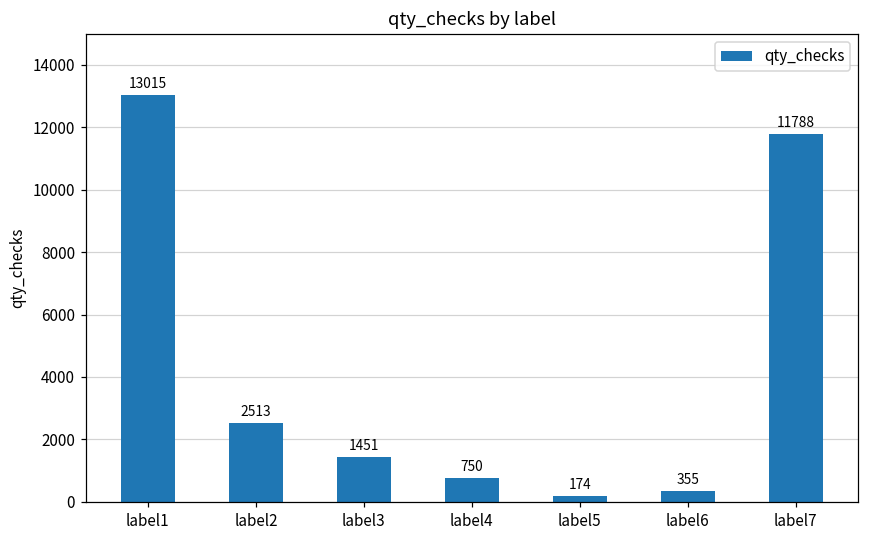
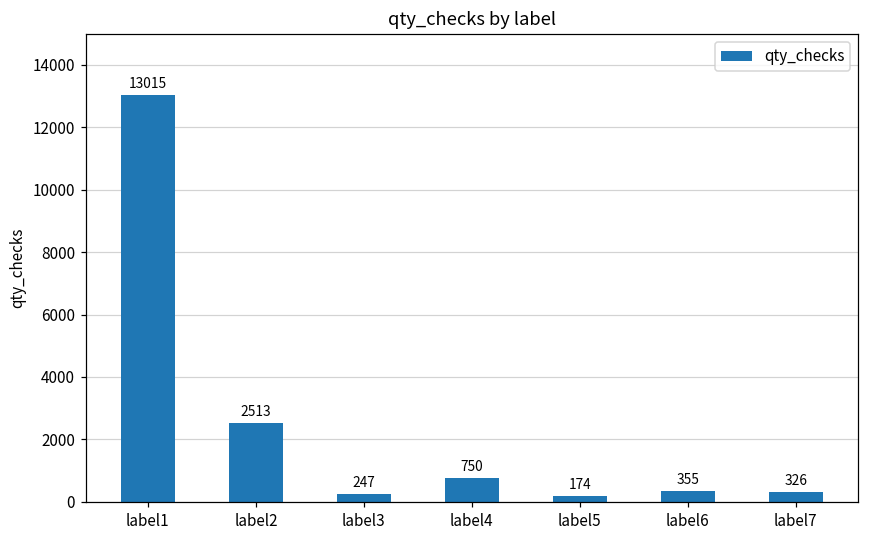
  {
    "label1": 13015,
    "label2": 2513,
-   "label3": 1451,
+   "label3": 247,
    "label4": 750,
    "label5": 174,
    "label6": 355,
-   "label7": 11788
+   "label7": 326
  }
